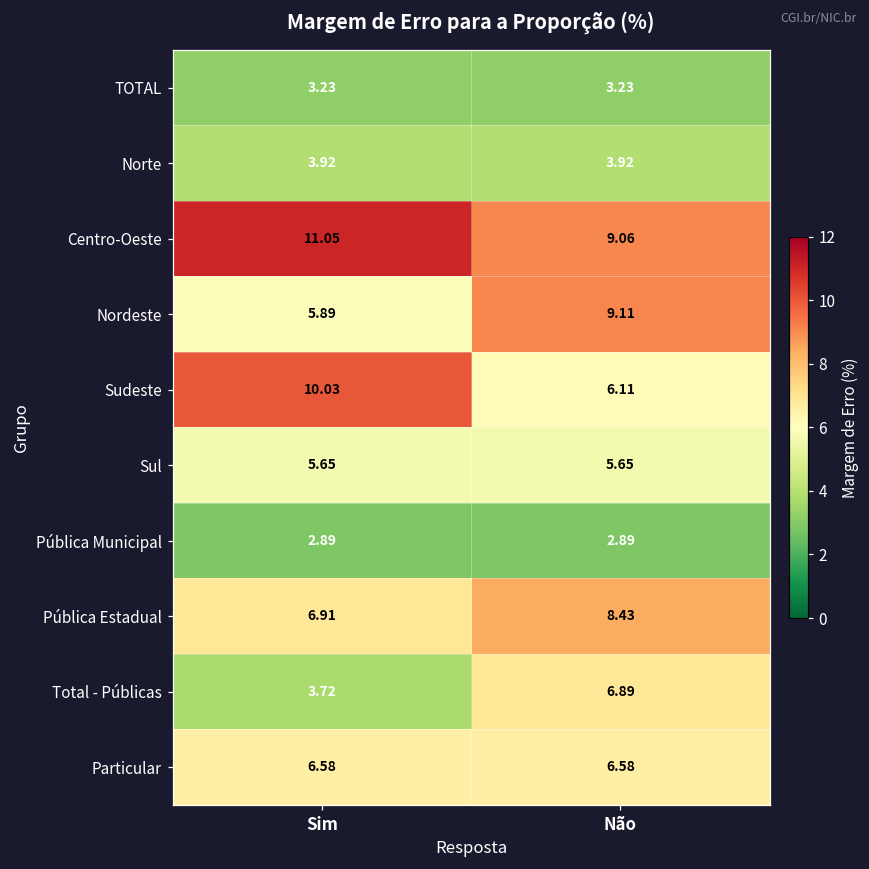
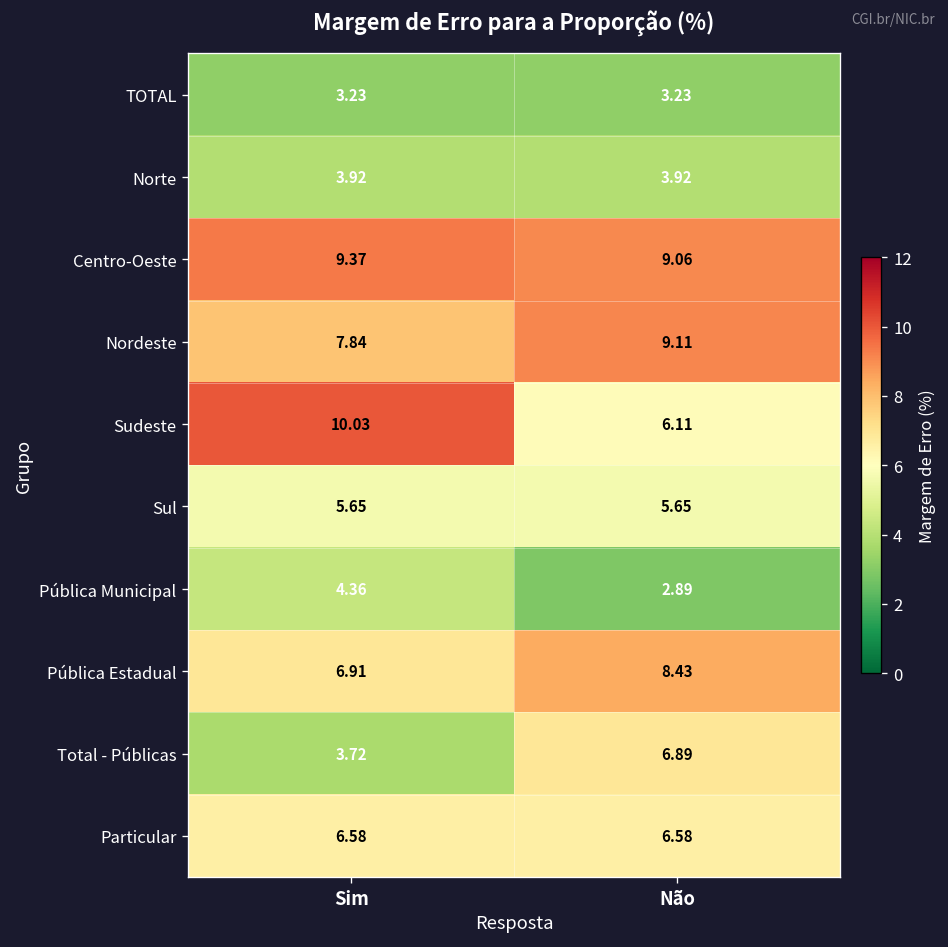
  {
    "TOTAL": {
      "Sim": 3.23,
      "Não": 3.23
    },
    "Norte": {
      "Sim": 3.92,
      "Não": 3.92
    },
    "Centro-Oeste": {
-     "Sim": 11.05,
+     "Sim": 9.37,
      "Não": 9.06
    },
    "Nordeste": {
-     "Sim": 5.89,
+     "Sim": 7.84,
      "Não": 9.11
    },
    "Sudeste": {
      "Sim": 10.03,
      "Não": 6.11
    },
    "Sul": {
      "Sim": 5.65,
      "Não": 5.65
    },
    "Pública Municipal": {
-     "Sim": 2.89,
+     "Sim": 4.36,
      "Não": 2.89
    },
    "Pública Estadual": {
      "Sim": 6.91,
      "Não": 8.43
    },
    "Total - Públicas": {
      "Sim": 3.72,
      "Não": 6.89
    },
    "Particular": {
      "Sim": 6.58,
      "Não": 6.58
    }
  }
